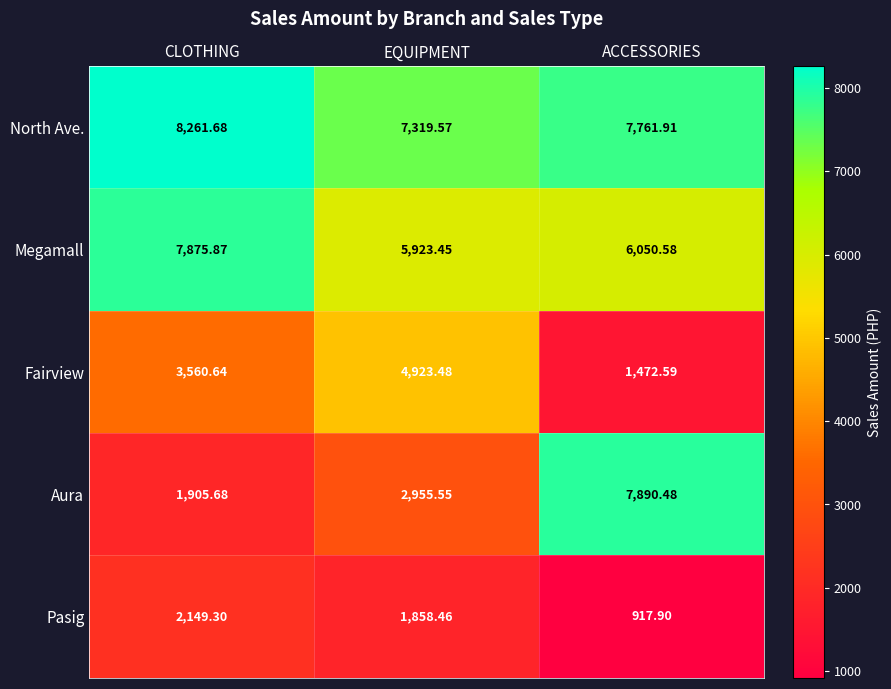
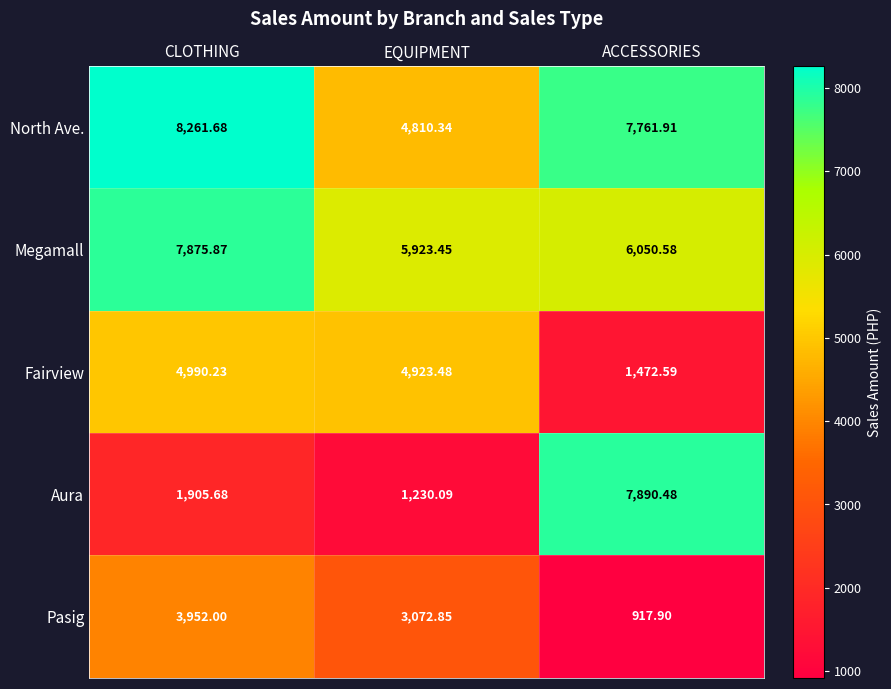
  {
    "North Ave.": {
      "CLOTHING": "8,261.68",
-     "EQUIPMENT": "7,319.57",
+     "EQUIPMENT": "4,810.34",
      "ACCESSORIES": "7,761.91"
    },
    "Megamall": {
      "CLOTHING": "7,875.87",
      "EQUIPMENT": "5,923.45",
      "ACCESSORIES": "6,050.58"
    },
    "Fairview": {
-     "CLOTHING": "3,560.64",
+     "CLOTHING": "4,990.23",
      "EQUIPMENT": "4,923.48",
      "ACCESSORIES": "1,472.59"
    },
    "Aura": {
      "CLOTHING": "1,905.68",
-     "EQUIPMENT": "2,955.55",
+     "EQUIPMENT": "1,230.09",
      "ACCESSORIES": "7,890.48"
    },
    "Pasig": {
-     "CLOTHING": "2,149.30",
-     "EQUIPMENT": "1,858.46",
+     "CLOTHING": "3,952.00",
+     "EQUIPMENT": "3,072.85",
      "ACCESSORIES": "917.90"
    }
  }
